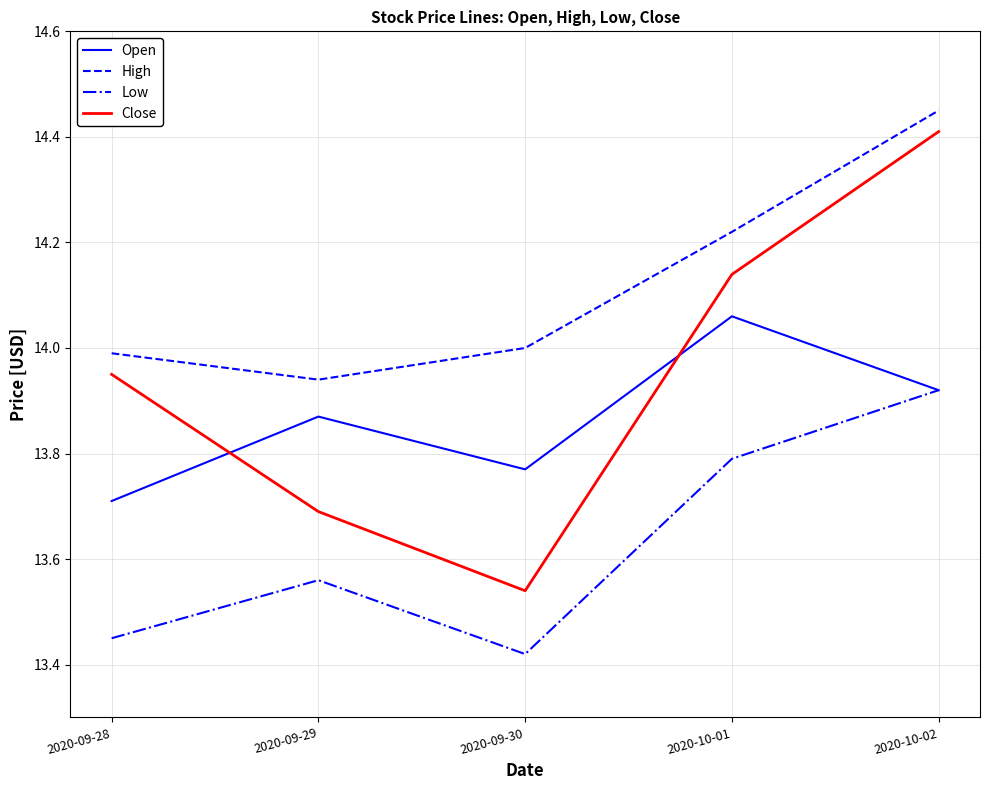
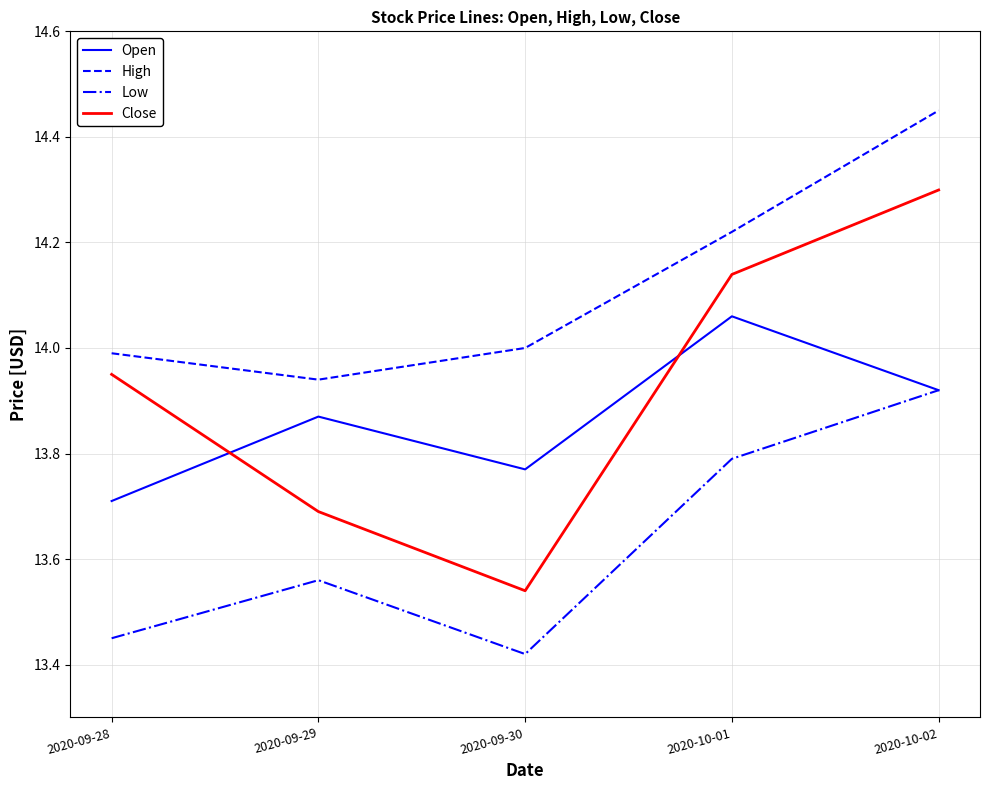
  {
    "Close": {
      "2020-09-28": 13.95,
      "2020-09-29": 13.69,
      "2020-09-30": 13.54,
      "2020-10-01": 14.14,
-     "2020-10-02": 14.41
+     "2020-10-02": 14.30
    }
  }
